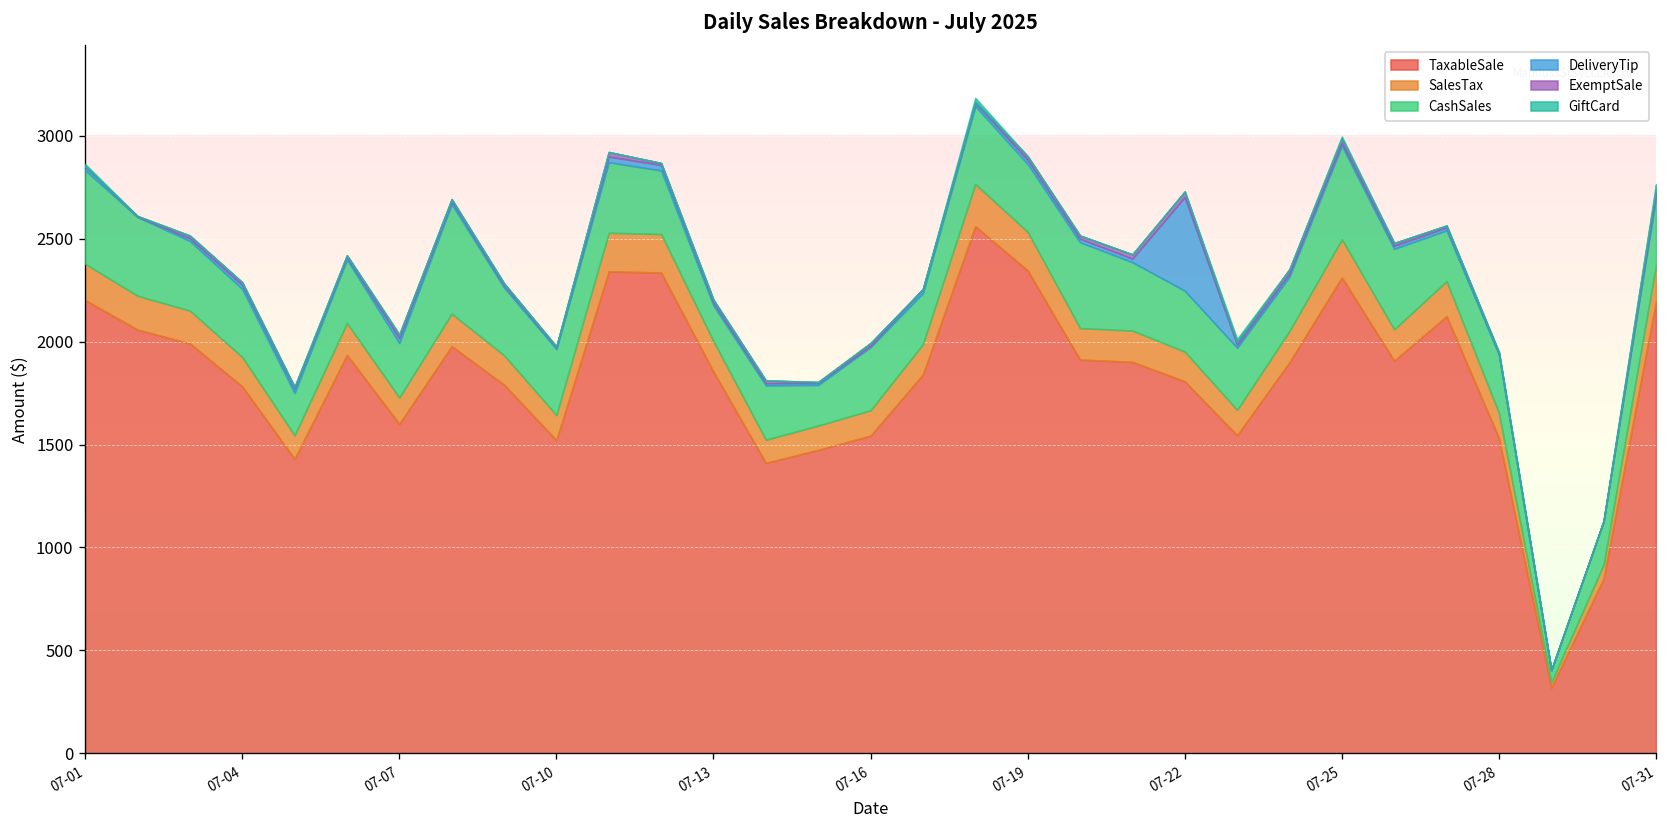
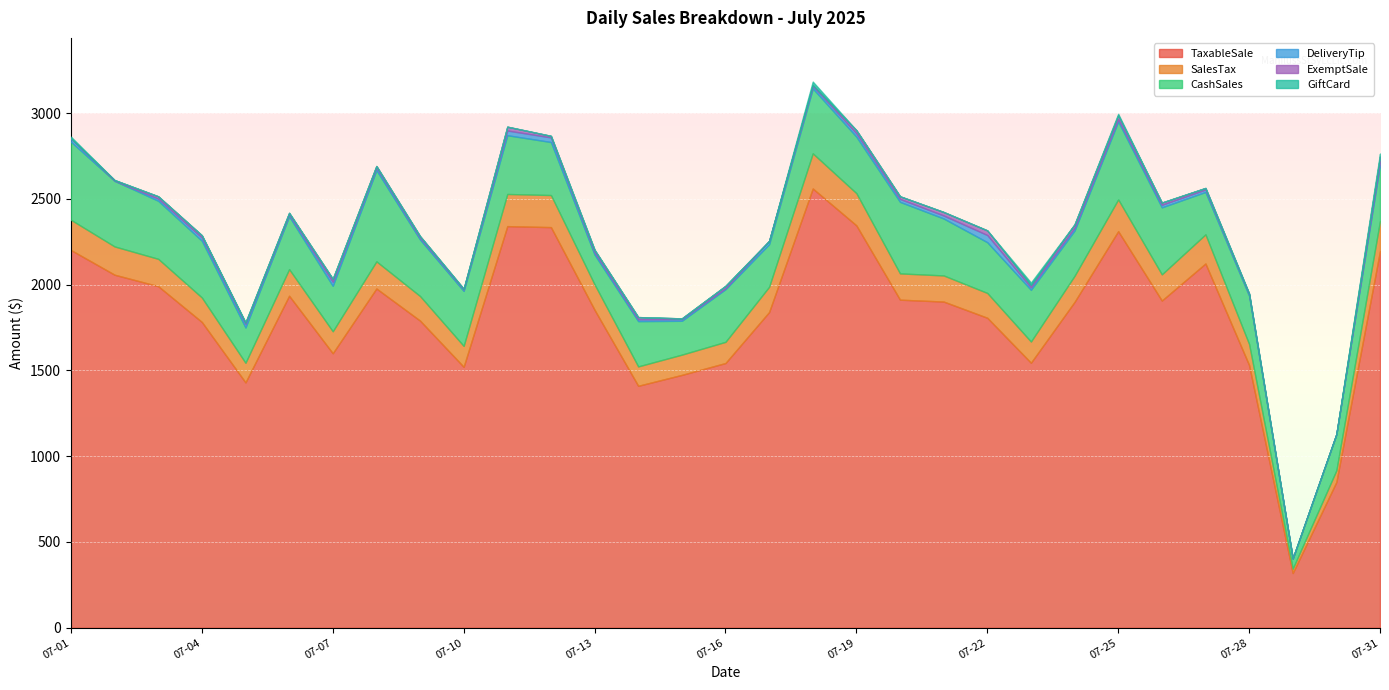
  {
    "DeliveryTip": {
      "07-07": 20,
      "07-19": 20,
-     "07-22": 450,
+     "07-22": 40,
      "07-31": 20
    },
    "ExemptSale": {
      "07-31": 30
    }
  }
